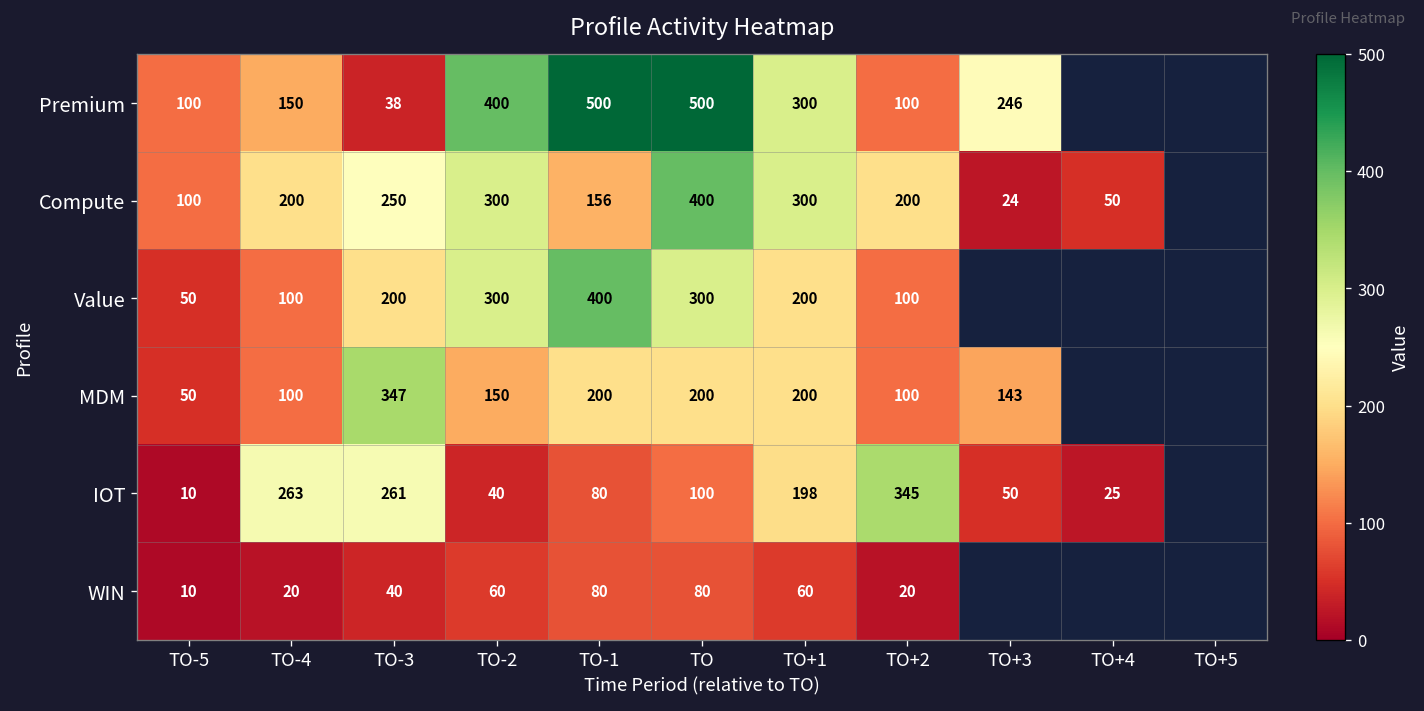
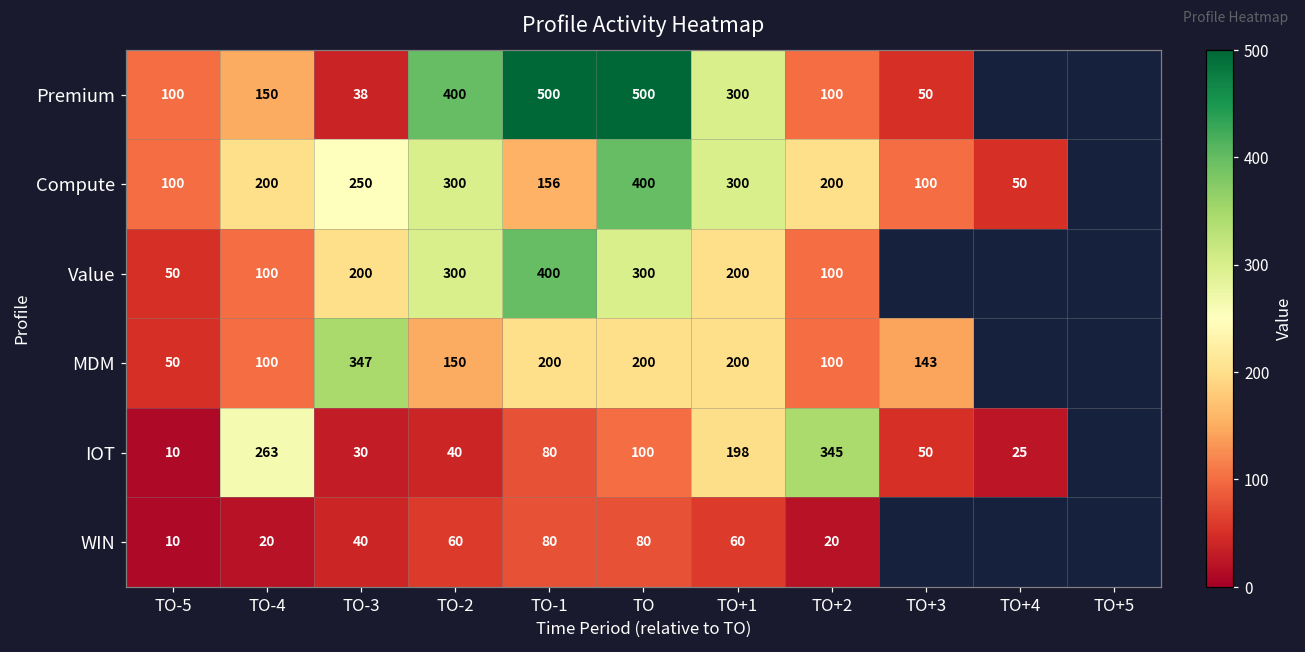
  {
    "Premium": {
      "TO-5": 100,
      "TO-4": 150,
      "TO-3": 38,
      "TO-2": 400,
      "TO-1": 500,
      "TO": 500,
      "TO+1": 300,
      "TO+2": 100,
-     "TO+3": 246
+     "TO+3": 50
    },
    "Compute": {
      "TO-5": 100,
      "TO-4": 200,
      "TO-3": 250,
      "TO-2": 300,
      "TO-1": 156,
      "TO": 400,
      "TO+1": 300,
      "TO+2": 200,
-     "TO+3": 24,
+     "TO+3": 100,
      "TO+4": 50
    },
    "Value": {
      "TO-5": 50,
      "TO-4": 100,
      "TO-3": 200,
      "TO-2": 300,
      "TO-1": 400,
      "TO": 300,
      "TO+1": 200,
      "TO+2": 100
    },
    "MDM": {
      "TO-5": 50,
      "TO-4": 100,
      "TO-3": 347,
      "TO-2": 150,
      "TO-1": 200,
      "TO": 200,
      "TO+1": 200,
      "TO+2": 100,
      "TO+3": 143
    },
    "IOT": {
      "TO-5": 10,
      "TO-4": 263,
-     "TO-3": 261,
+     "TO-3": 30,
      "TO-2": 40,
      "TO-1": 80,
      "TO": 100,
      "TO+1": 198,
      "TO+2": 345,
      "TO+3": 50,
      "TO+4": 25
    },
    "WIN": {
      "TO-5": 10,
      "TO-4": 20,
      "TO-3": 40,
      "TO-2": 60,
      "TO-1": 80,
      "TO": 80,
      "TO+1": 60,
      "TO+2": 20
    }
  }
